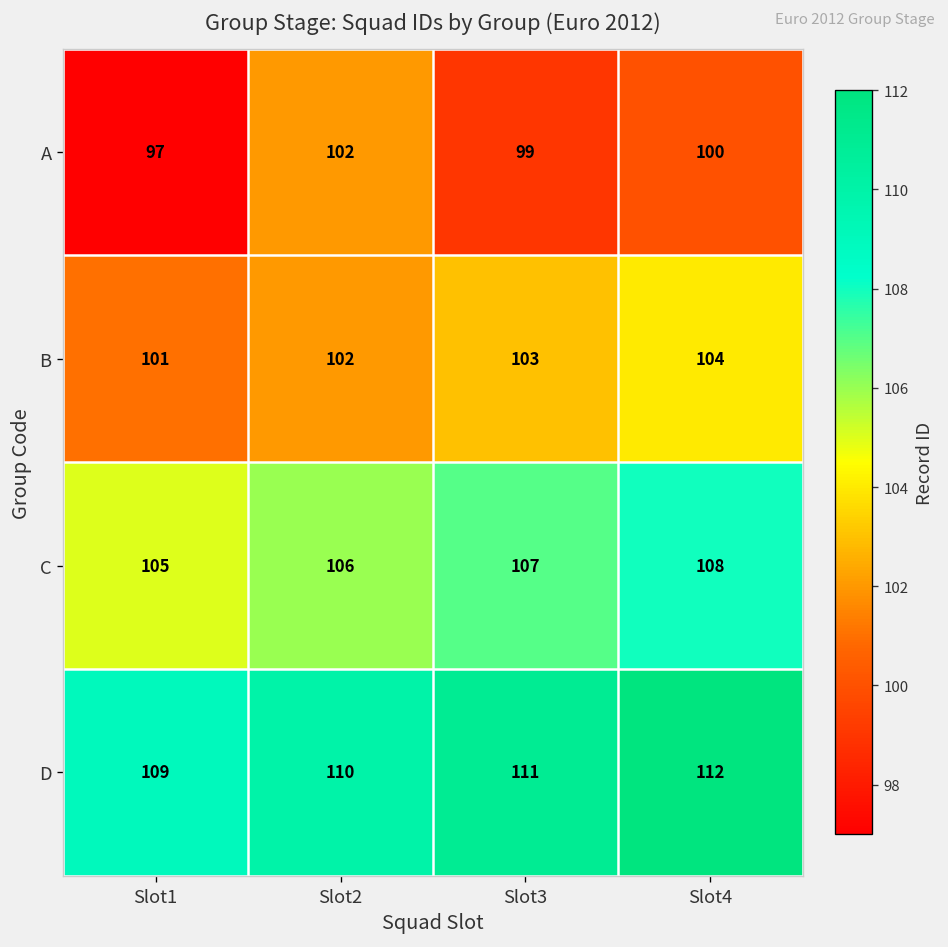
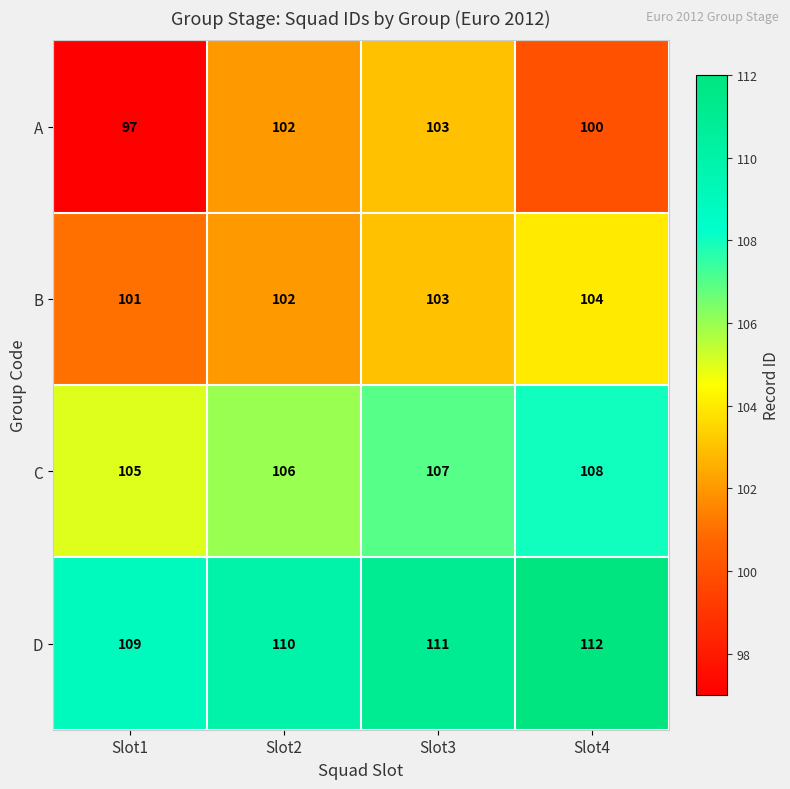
  {
    "A": {
      "Slot1": 97,
      "Slot2": 102,
-     "Slot3": 99,
+     "Slot3": 103,
      "Slot4": 100
    },
    "B": {
      "Slot1": 101,
      "Slot2": 102,
      "Slot3": 103,
      "Slot4": 104
    },
    "C": {
      "Slot1": 105,
      "Slot2": 106,
      "Slot3": 107,
      "Slot4": 108
    },
    "D": {
      "Slot1": 109,
      "Slot2": 110,
      "Slot3": 111,
      "Slot4": 112
    }
  }
